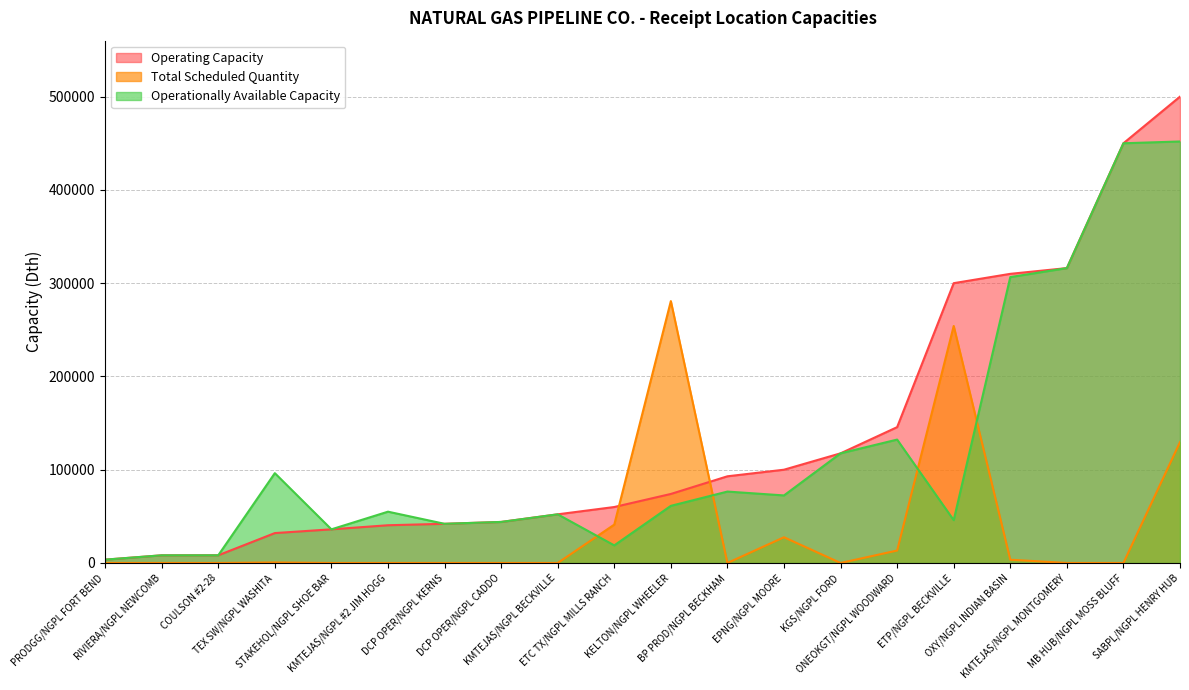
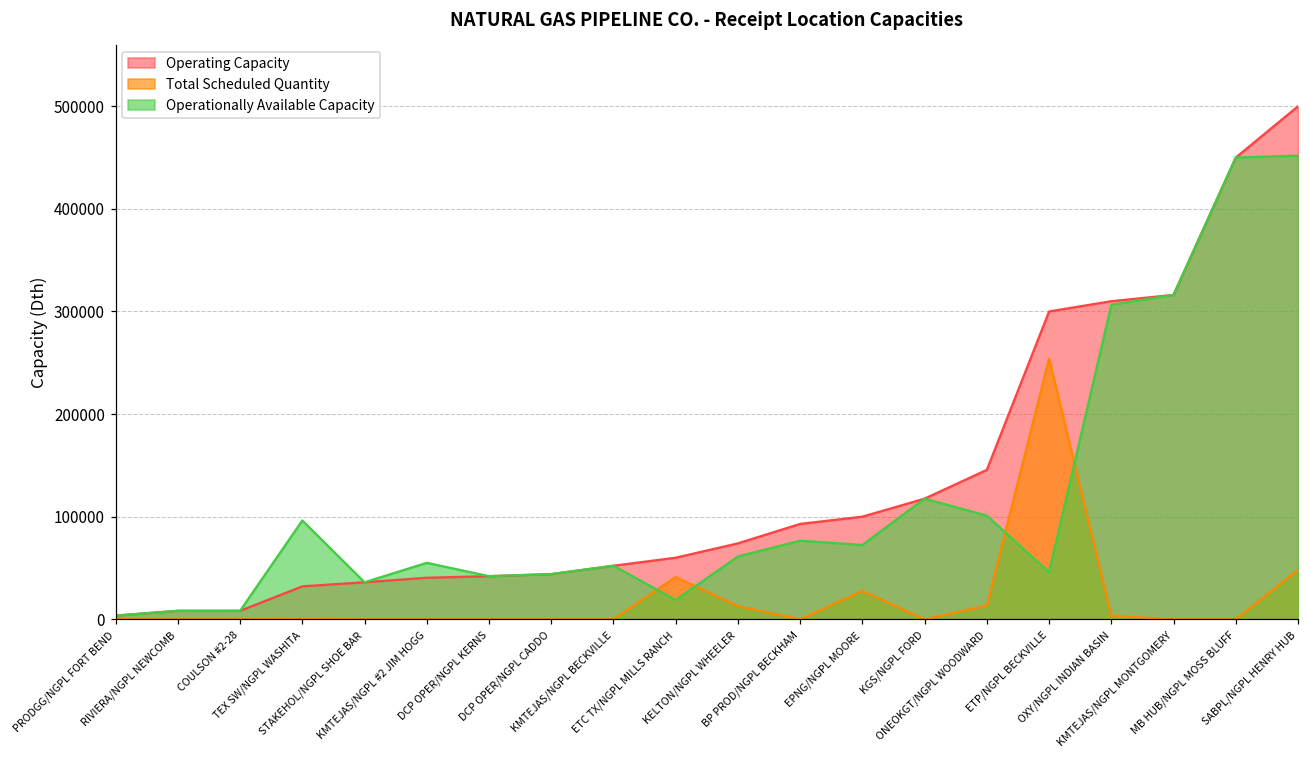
  {
    "Operating Capacity": {
      "TEX SW/NGPL WASHITA": 30000,
      "KMTEJAS/NGPL #2 JIM HOGG": 40000,
      "ETC TX/NGPL MILLS RANCH": 60000,
      "KELTON/NGPL WHEELER": 70000,
      "BP PROD/NGPL BECKHAM": 90000,
      "EPNG/NGPL MOORE": 100000,
      "ONEOKGT/NGPL WOODWARD": 150000,
      "ETP/NGPL BECKVILLE": 300000,
      "OXY/NGPL INDIAN BASIN": 310000,
      "SABPL/NGPL HENRY HUB": 500000
    },
    "Total Scheduled Quantity": {
      "PRODGG/NGPL FORT BEND": 0,
      "RIVIERA/NGPL NEWCOMB": 0,
      "COULSON #2-28": 0,
      "TEX SW/NGPL WASHITA": 0,
      "STAKEHOL/NGPL SHOE BAR": 0,
      "KMTEJAS/NGPL #2 JIM HOGG": 0,
      "DCP OPER/NGPL KERNS": 0,
      "DCP OPER/NGPL CADDO": 0,
      "KMTEJAS/NGPL BECKVILLE": 0,
      "ETC TX/NGPL MILLS RANCH": 40000,
-     "KELTON/NGPL WHEELER": 280000,
+     "KELTON/NGPL WHEELER": 10000,
      "BP PROD/NGPL BECKHAM": 0,
      "EPNG/NGPL MOORE": 30000,
      "KGS/NGPL FORD": 0,
      "ONEOKGT/NGPL WOODWARD": 10000,
      "ETP/NGPL BECKVILLE": 250000,
      "OXY/NGPL INDIAN BASIN": 0,
      "KMTEJAS/NGPL MONTGOMERY": 0,
      "MB HUB/NGPL MOSS BLUFF": 0,
-     "SABPL/NGPL HENRY HUB": 130000
+     "SABPL/NGPL HENRY HUB": 50000
    },
    "Operationally Available Capacity": {
      "TEX SW/NGPL WASHITA": 100000,
      "KMTEJAS/NGPL #2 JIM HOGG": 60000,
      "ETC TX/NGPL MILLS RANCH": 20000,
      "KELTON/NGPL WHEELER": 60000,
      "BP PROD/NGPL BECKHAM": 80000,
      "EPNG/NGPL MOORE": 70000,
-     "ONEOKGT/NGPL WOODWARD": 130000,
+     "ONEOKGT/NGPL WOODWARD": 100000,
      "ETP/NGPL BECKVILLE": 50000,
      "OXY/NGPL INDIAN BASIN": 310000,
      "SABPL/NGPL HENRY HUB": 450000
    }
  }
